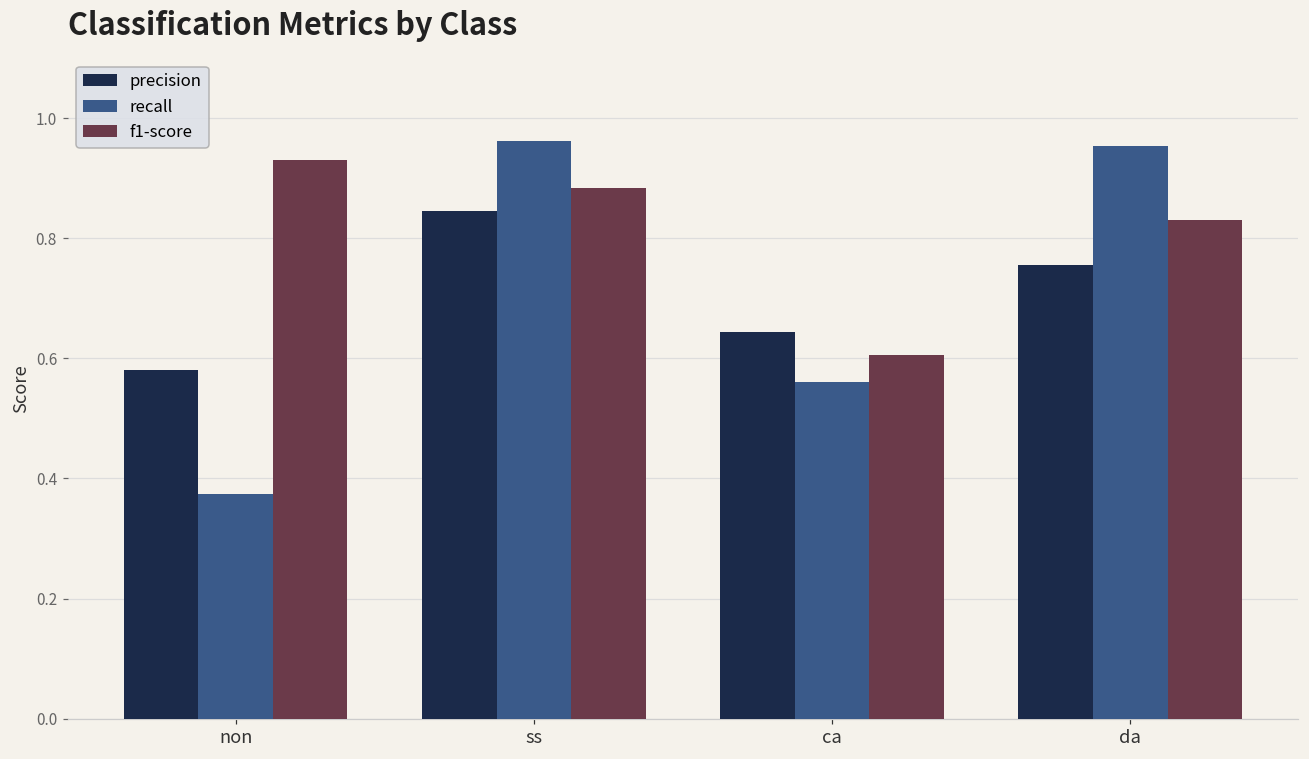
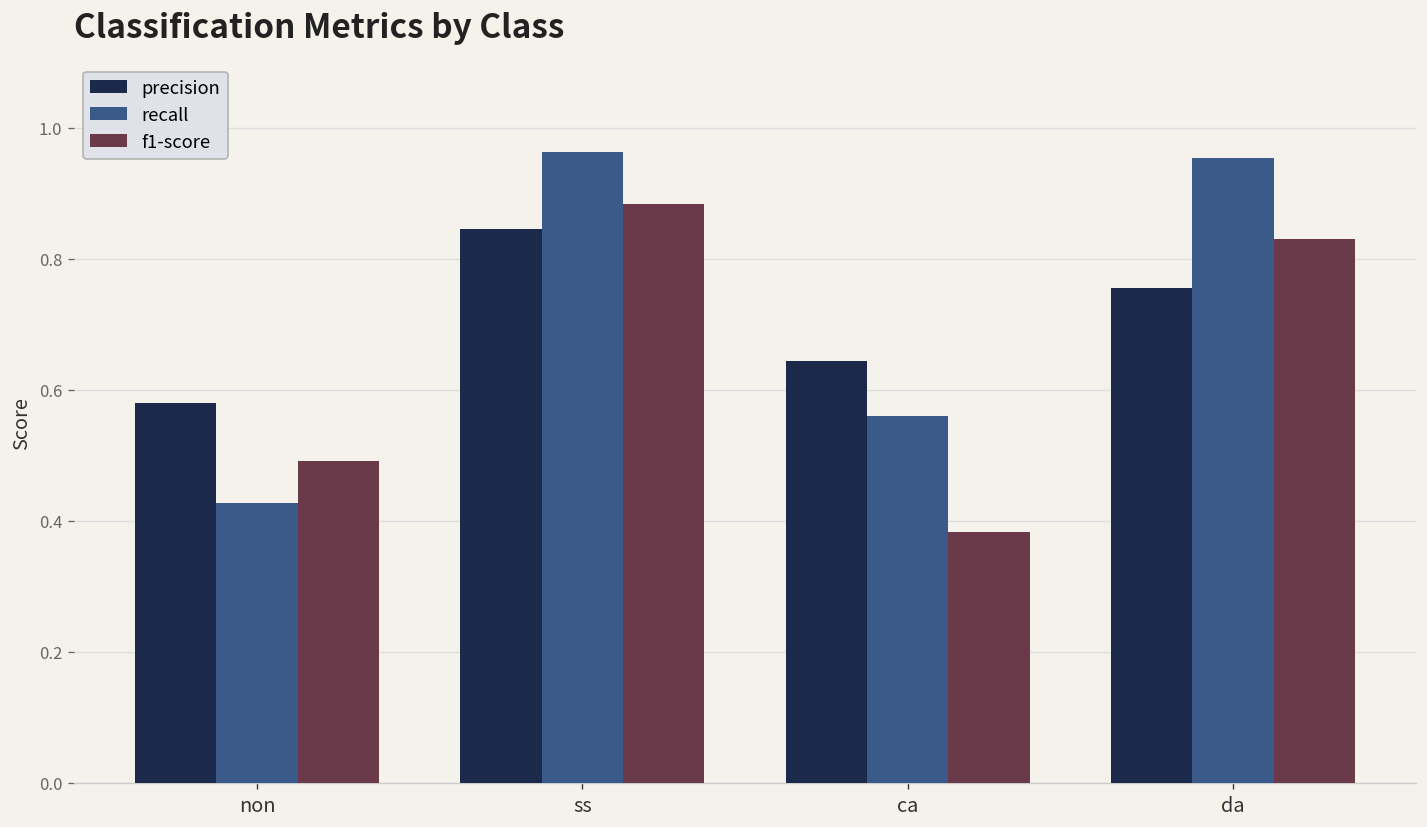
  {
    "precision": {
      "non": 0.58,
      "ss": 0.85,
      "ca": 0.64,
      "da": 0.75
    },
    "recall": {
-     "non": 0.37,
+     "non": 0.43,
      "ss": 0.96,
      "ca": 0.56,
      "da": 0.95
    },
    "f1-score": {
-     "non": 0.93,
+     "non": 0.49,
      "ss": 0.88,
-     "ca": 0.61,
+     "ca": 0.38,
      "da": 0.83
    }
  }
